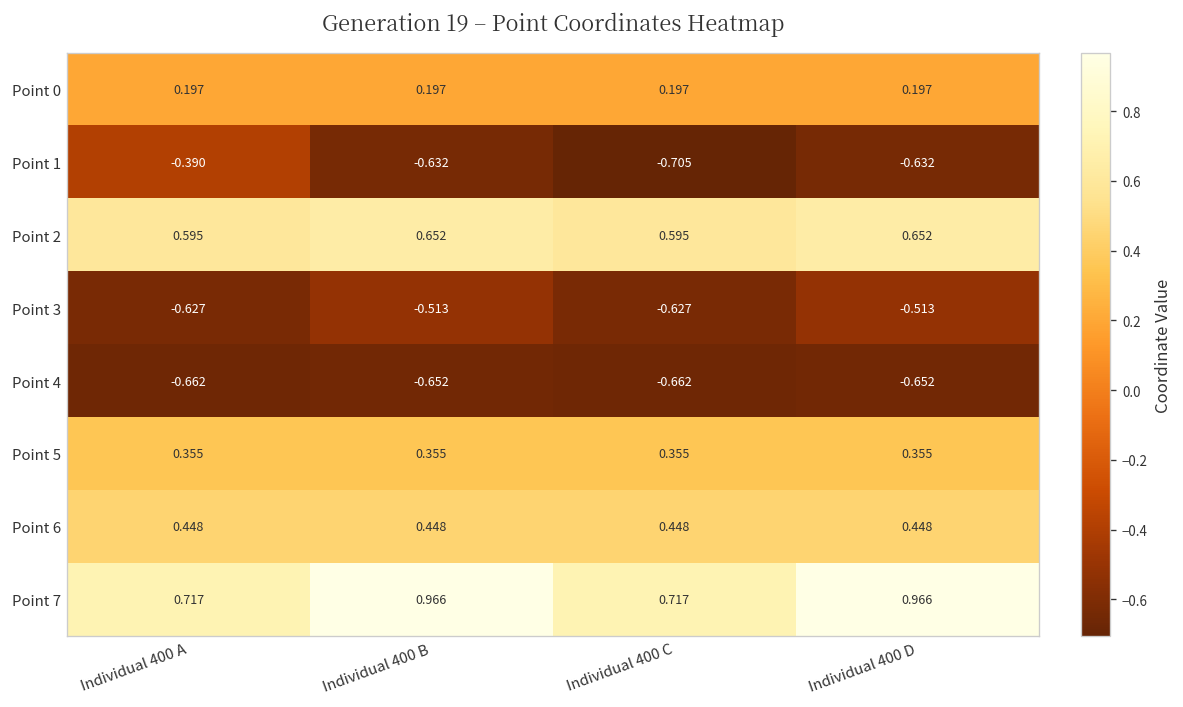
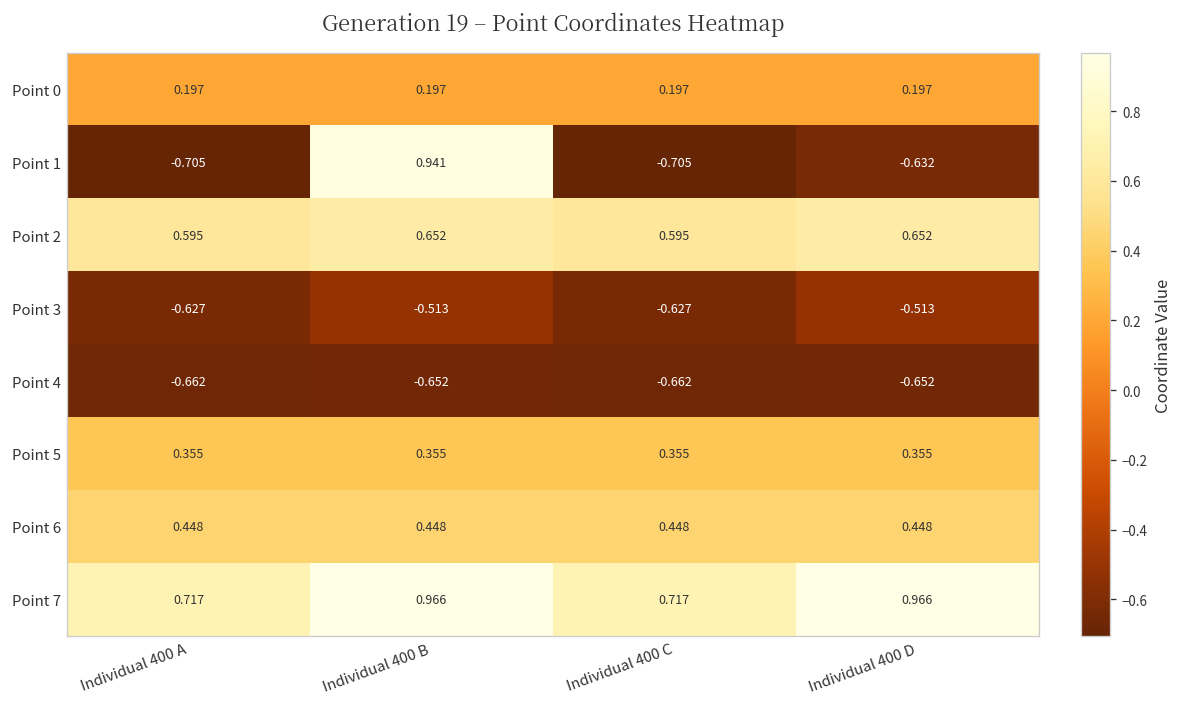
  {
    "Point 0": {
      "Individual 400 A": 0.197,
      "Individual 400 B": 0.197,
      "Individual 400 C": 0.197,
      "Individual 400 D": 0.197
    },
    "Point 1": {
-     "Individual 400 A": -0.390,
-     "Individual 400 B": -0.632,
+     "Individual 400 A": -0.705,
+     "Individual 400 B": 0.941,
      "Individual 400 C": -0.705,
      "Individual 400 D": -0.632
    },
    "Point 2": {
      "Individual 400 A": 0.595,
      "Individual 400 B": 0.652,
      "Individual 400 C": 0.595,
      "Individual 400 D": 0.652
    },
    "Point 3": {
      "Individual 400 A": -0.627,
      "Individual 400 B": -0.513,
      "Individual 400 C": -0.627,
      "Individual 400 D": -0.513
    },
    "Point 4": {
      "Individual 400 A": -0.662,
      "Individual 400 B": -0.652,
      "Individual 400 C": -0.662,
      "Individual 400 D": -0.652
    },
    "Point 5": {
      "Individual 400 A": 0.355,
      "Individual 400 B": 0.355,
      "Individual 400 C": 0.355,
      "Individual 400 D": 0.355
    },
    "Point 6": {
      "Individual 400 A": 0.448,
      "Individual 400 B": 0.448,
      "Individual 400 C": 0.448,
      "Individual 400 D": 0.448
    },
    "Point 7": {
      "Individual 400 A": 0.717,
      "Individual 400 B": 0.966,
      "Individual 400 C": 0.717,
      "Individual 400 D": 0.966
    }
  }
